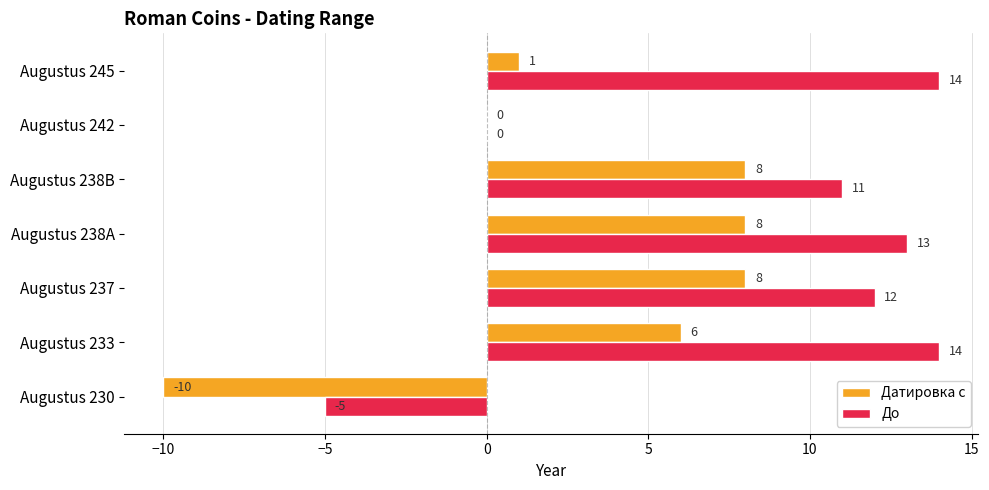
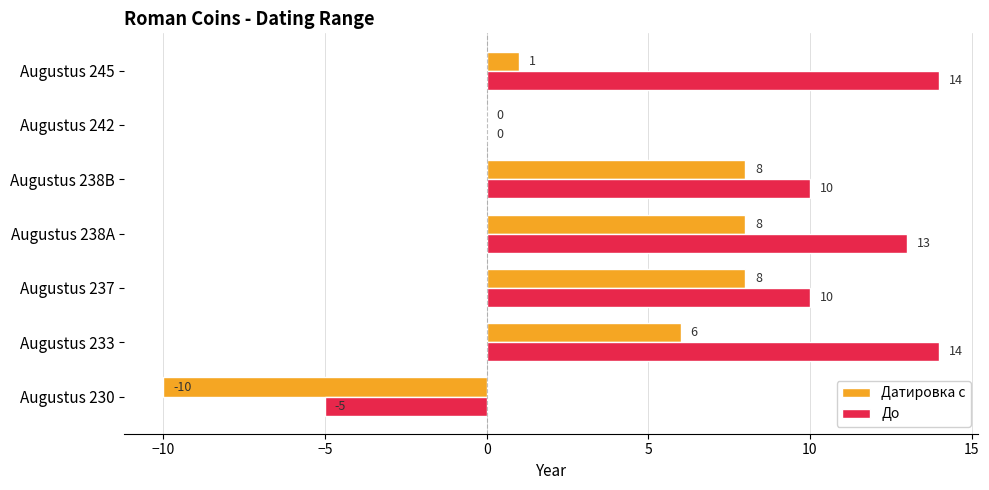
  {
    "Датировка с": {
      "Augustus 245": 1,
      "Augustus 242": 0,
      "Augustus 238B": 8,
      "Augustus 238A": 8,
      "Augustus 237": 8,
      "Augustus 233": 6,
      "Augustus 230": -10
    },
    "До": {
      "Augustus 245": 14,
      "Augustus 242": 0,
-     "Augustus 238B": 11,
+     "Augustus 238B": 10,
      "Augustus 238A": 13,
-     "Augustus 237": 12,
+     "Augustus 237": 10,
      "Augustus 233": 14,
      "Augustus 230": -5
    }
  }
